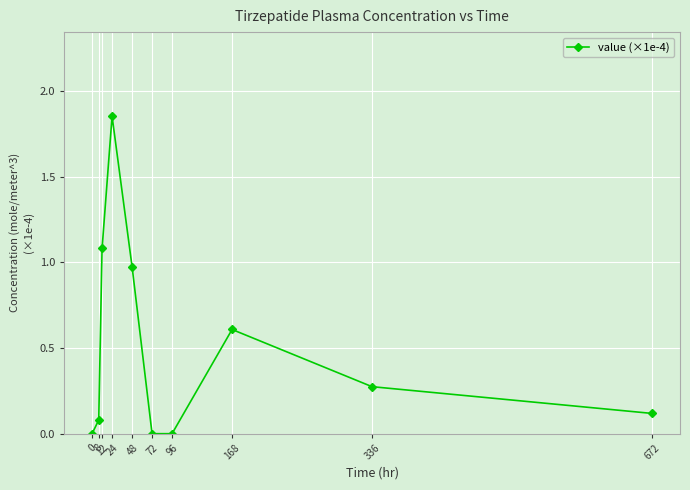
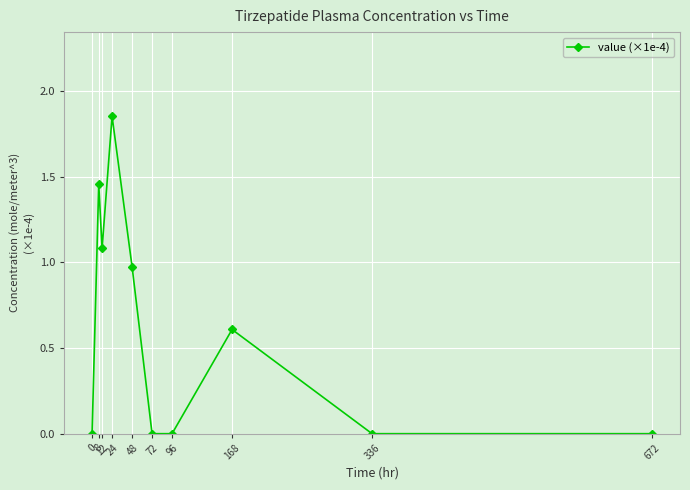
  {
    "0": 0.00,
-   "8": 0.08,
+   "8": 1.46,
    "12": 1.08,
    "24": 1.85,
    "48": 0.97,
    "72": 0.00,
    "96": 0.00,
    "168": 0.61,
-   "336": 0.27,
-   "672": 0.12
+   "336": 0.00,
+   "672": 0.00
  }
